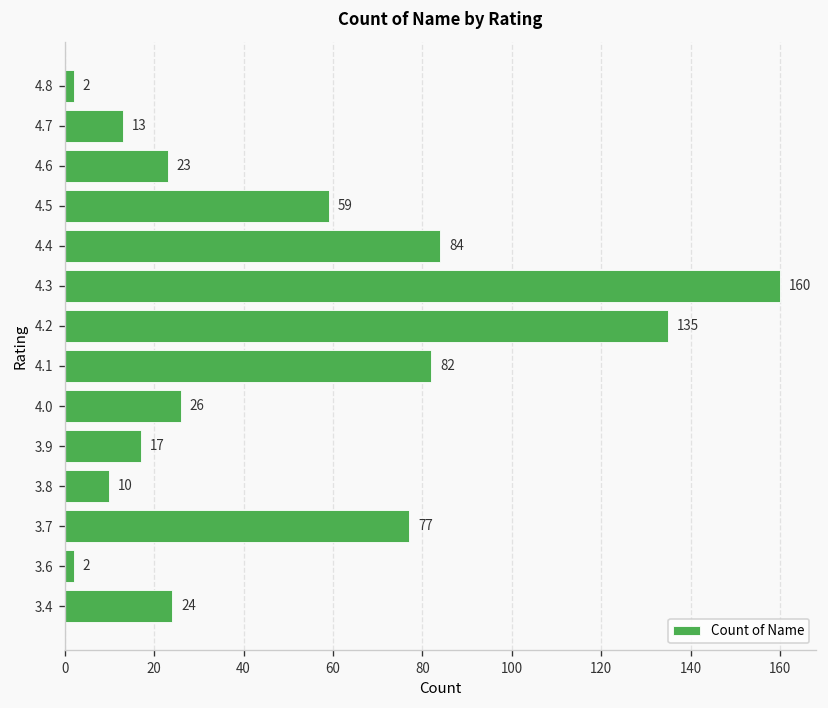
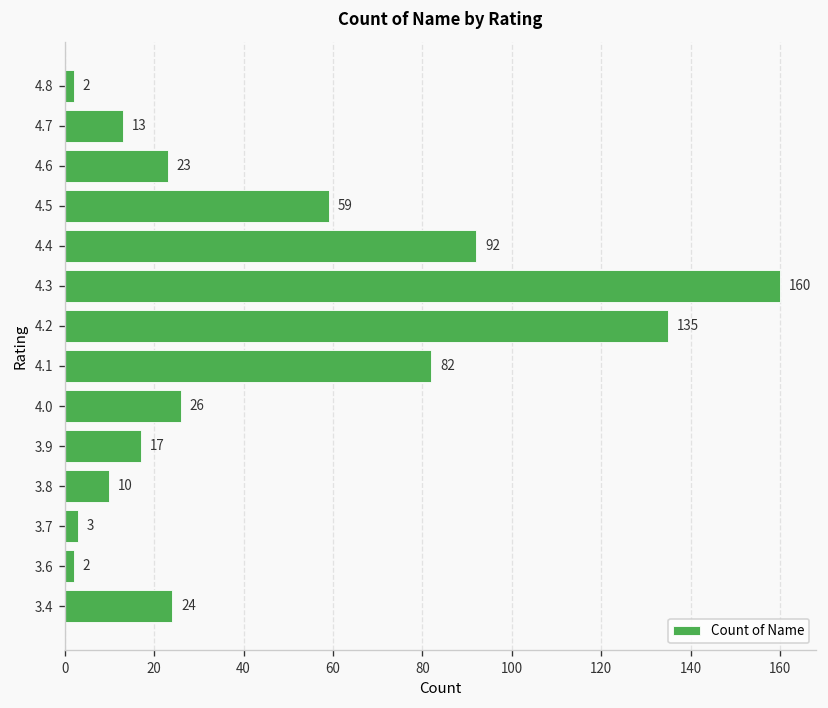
  {
    "4.8": 2,
    "4.7": 13,
    "4.6": 23,
    "4.5": 59,
-   "4.4": 84,
+   "4.4": 92,
    "4.3": 160,
    "4.2": 135,
    "4.1": 82,
    "4.0": 26,
    "3.9": 17,
    "3.8": 10,
-   "3.7": 77,
+   "3.7": 3,
    "3.6": 2,
    "3.4": 24
  }
